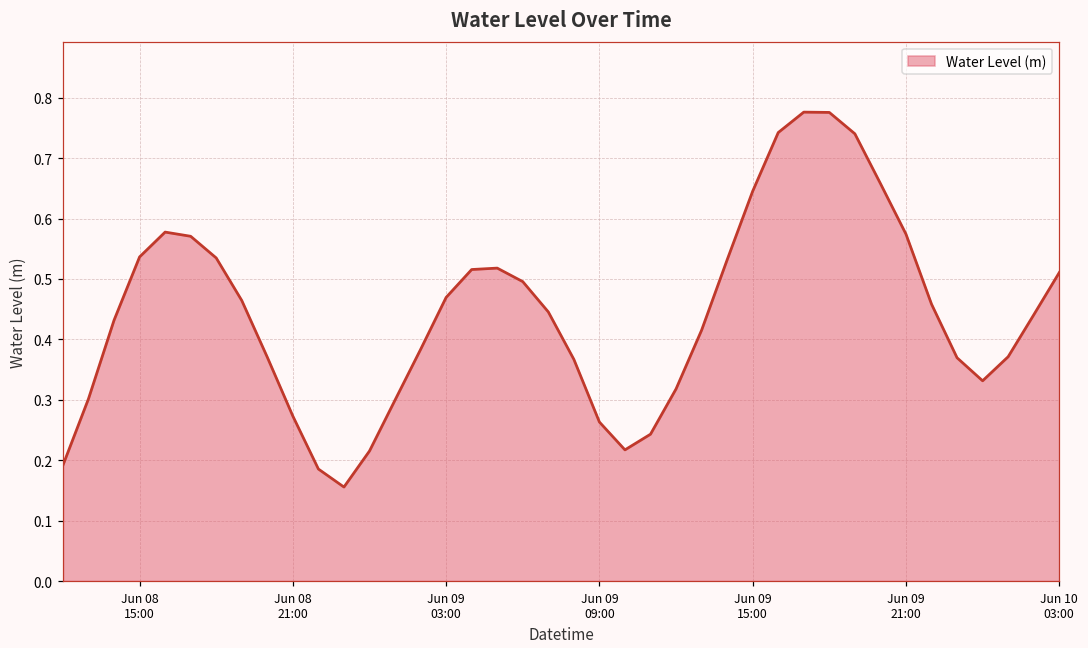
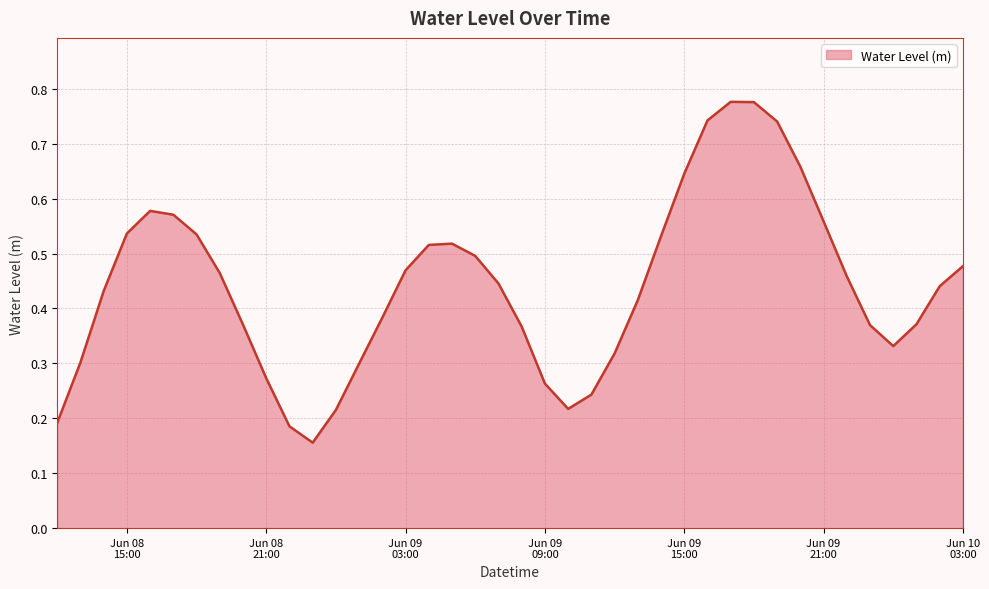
  {
    "Jun 08 15:00": 0.54,
    "Jun 08 21:00": 0.27,
    "Jun 09 03:00": 0.47,
    "Jun 09 09:00": 0.26,
    "Jun 09 15:00": 0.65,
-   "Jun 09 21:00": 0.57,
-   "Jun 10 03:00": 0.51
+   "Jun 09 21:00": 0.56,
+   "Jun 10 03:00": 0.48
  }
